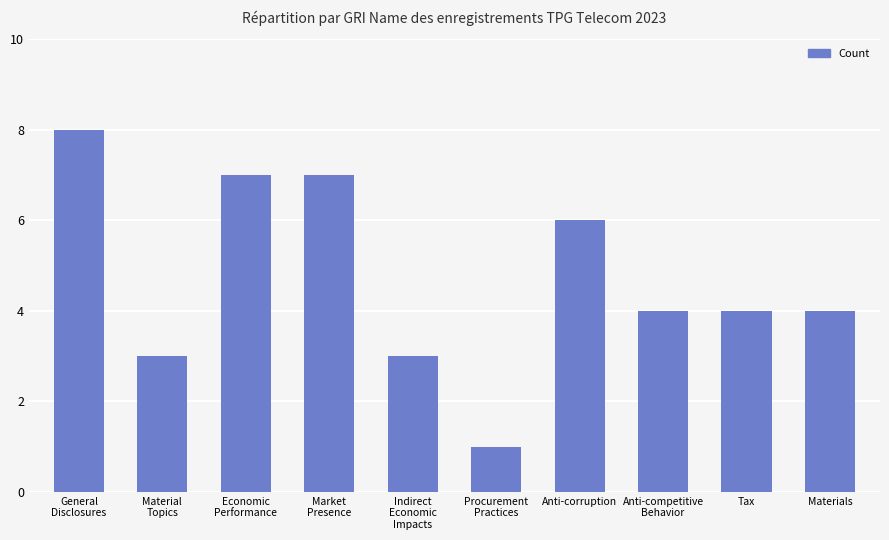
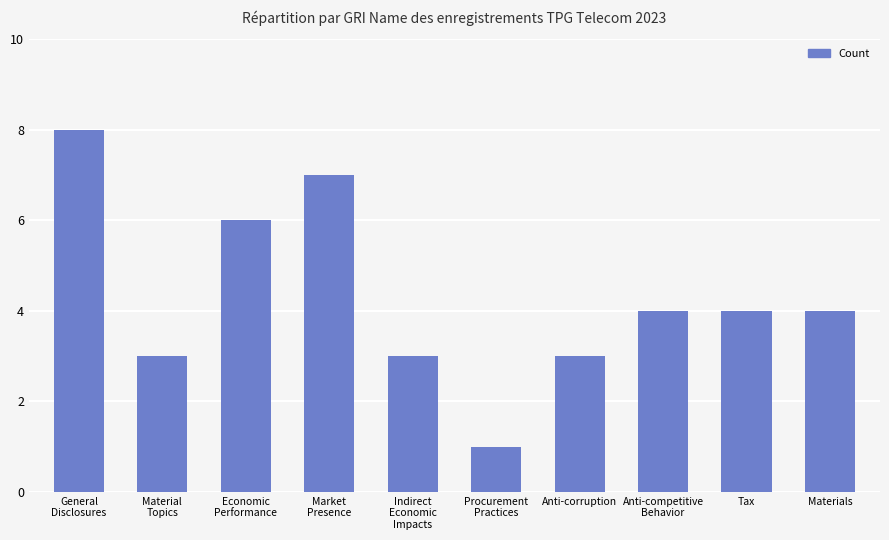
  {
    "General Disclosures": 8,
    "Material Topics": 3,
-   "Economic Performance": 7,
+   "Economic Performance": 6,
    "Market Presence": 7,
    "Indirect Economic Impacts": 3,
    "Procurement Practices": 1,
-   "Anti-corruption": 6,
+   "Anti-corruption": 3,
    "Anti-competitive Behavior": 4,
    "Tax": 4,
    "Materials": 4
  }
